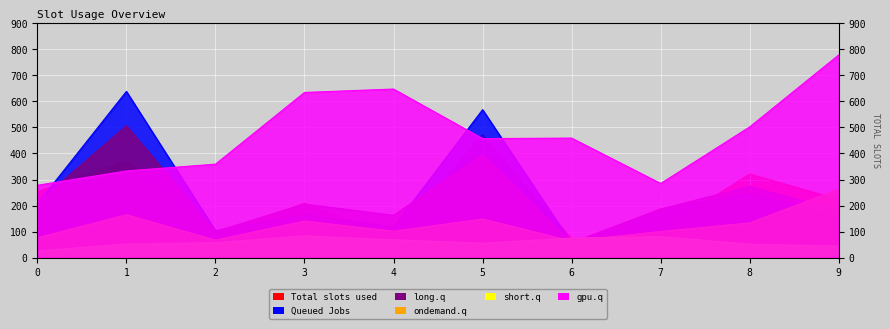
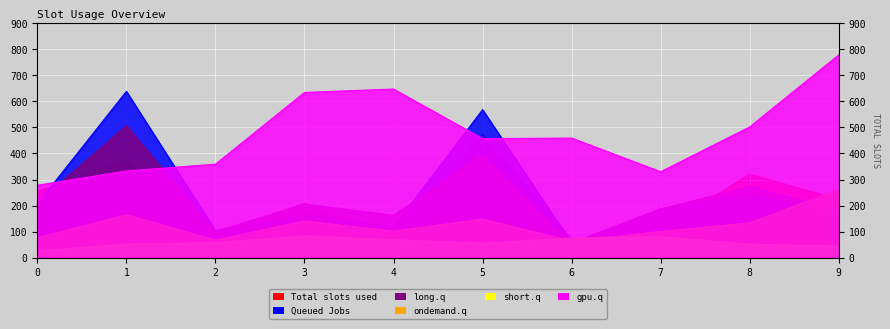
  {
    "Total slots used": {
      "0": 250,
      "1": 370,
      "2": 90,
      "5": 470,
      "8": 320,
      "9": 220
    },
    "Queued Jobs": {
      "1": 640,
      "3": 170,
      "4": 120,
      "5": 570,
      "8": 250,
      "9": 160
    },
    "long.q": {
      "1": 510,
      "4": 160,
      "5": 400,
      "8": 270,
      "9": 180
    },
    "ondemand.q": {
      "0": 80,
      "1": 170,
      "2": 70,
      "3": 140,
      "4": 100,
      "5": 150,
      "8": 130,
      "9": 260
    },
    "short.q": {
      "0": 30,
      "1": 50,
      "2": 60,
      "3": 80,
      "5": 60,
      "7": 80,
      "8": 50,
      "9": 50
    },
    "gpu.q": {
      "0": 280,
      "1": 330,
      "2": 360,
      "3": 630,
      "4": 650,
      "5": 460,
      "6": 460,
-     "7": 290,
+     "7": 330,
      "8": 500,
      "9": 780
    }
  }
